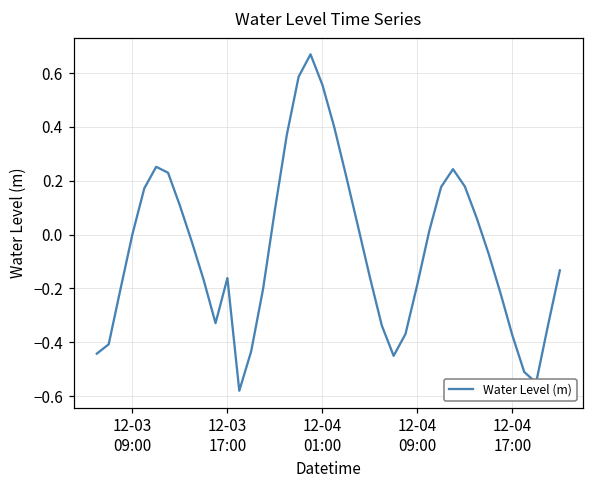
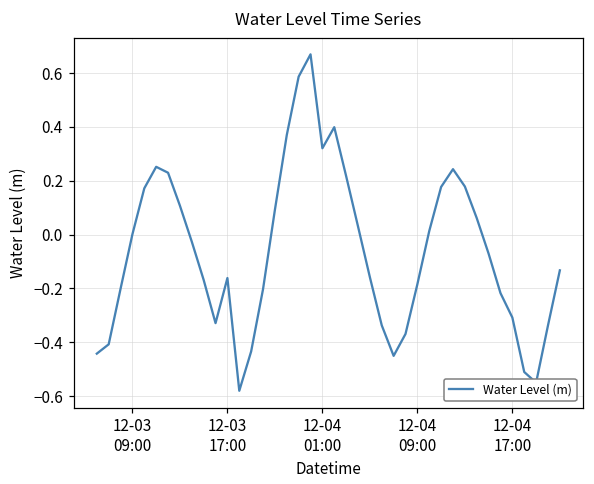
  {
    "12-03 09:00": 0.00,
    "12-03 17:00": -0.16,
-   "12-04 01:00": 0.56,
+   "12-04 01:00": 0.32,
    "12-04 09:00": -0.18,
-   "12-04 17:00": -0.37
+   "12-04 17:00": -0.31
  }
